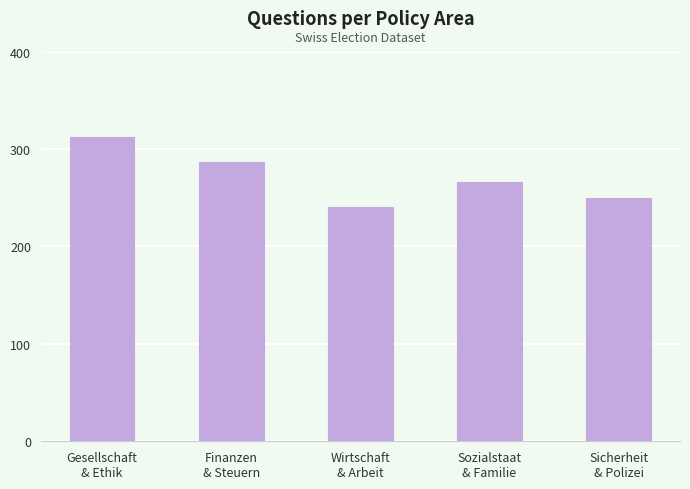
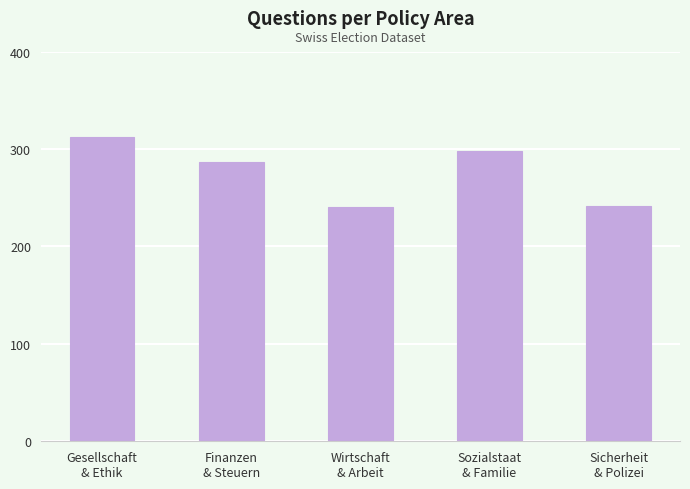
  {
    "Gesellschaft & Ethik": 310,
    "Finanzen & Steuern": 290,
    "Wirtschaft & Arbeit": 240,
-   "Sozialstaat & Familie": 270,
-   "Sicherheit & Polizei": 250
+   "Sozialstaat & Familie": 300,
+   "Sicherheit & Polizei": 240
  }
